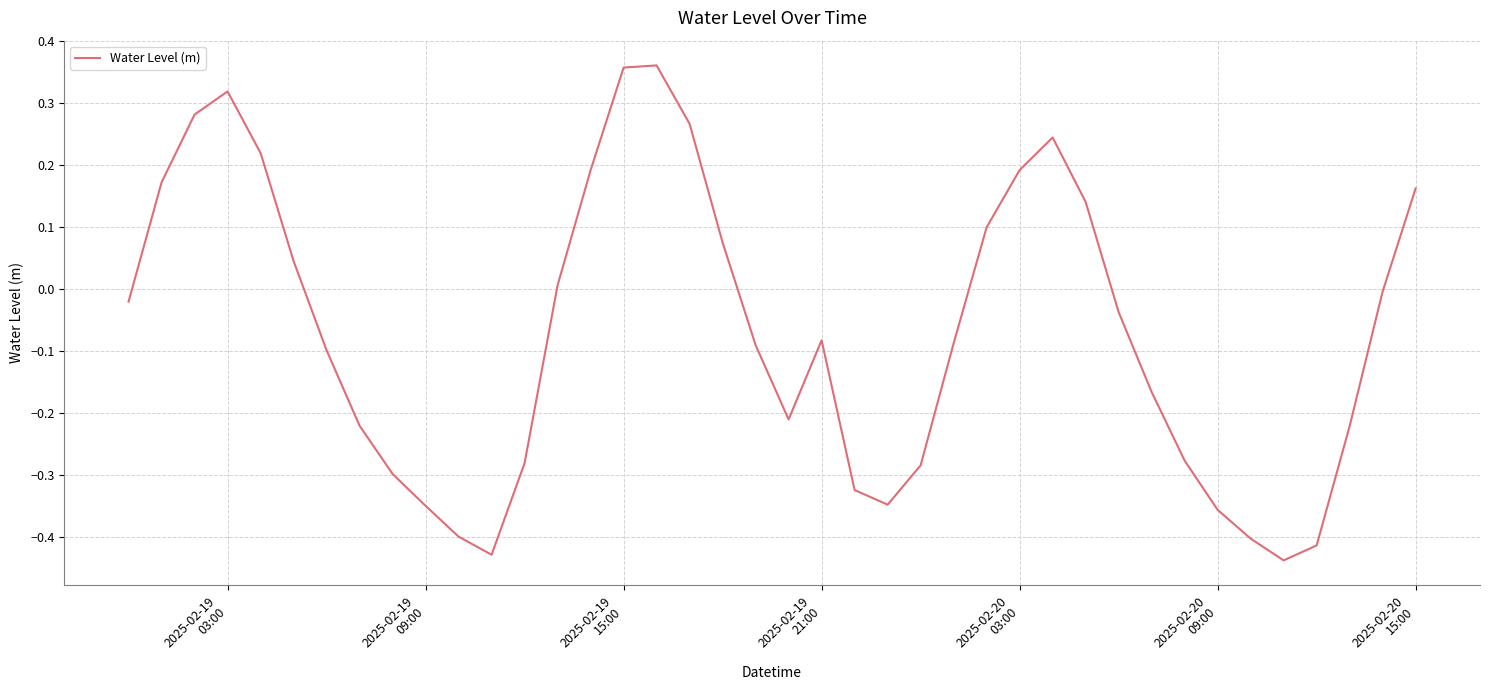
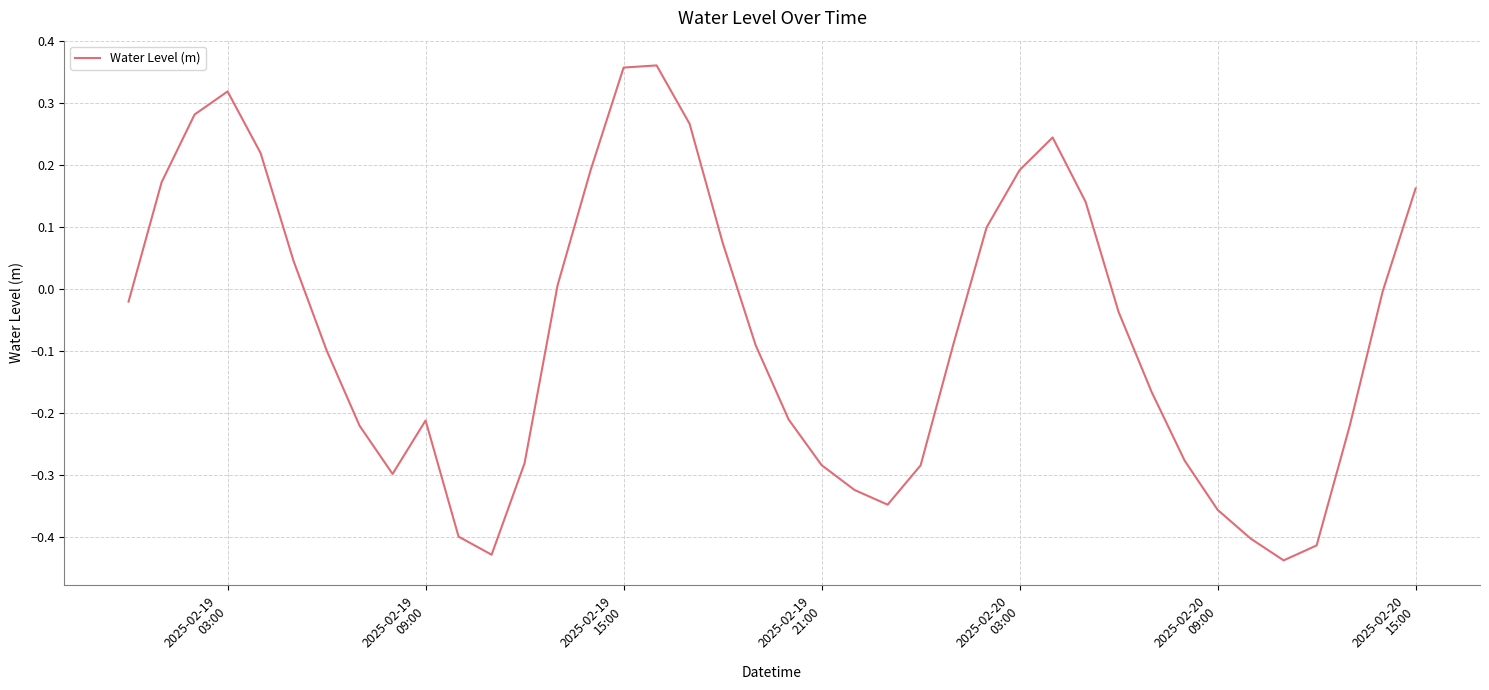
  {
    "2025-02-19 03:00": 0.32,
-   "2025-02-19 09:00": -0.35,
+   "2025-02-19 09:00": -0.21,
    "2025-02-19 15:00": 0.36,
-   "2025-02-19 21:00": -0.08,
+   "2025-02-19 21:00": -0.28,
    "2025-02-20 03:00": 0.19,
    "2025-02-20 09:00": -0.36,
    "2025-02-20 15:00": 0.16
  }
